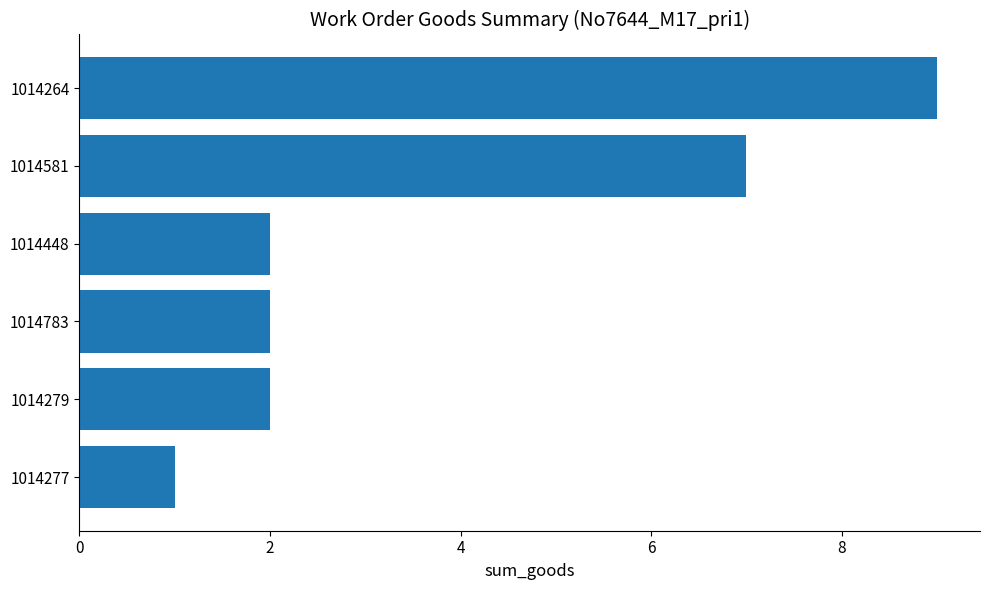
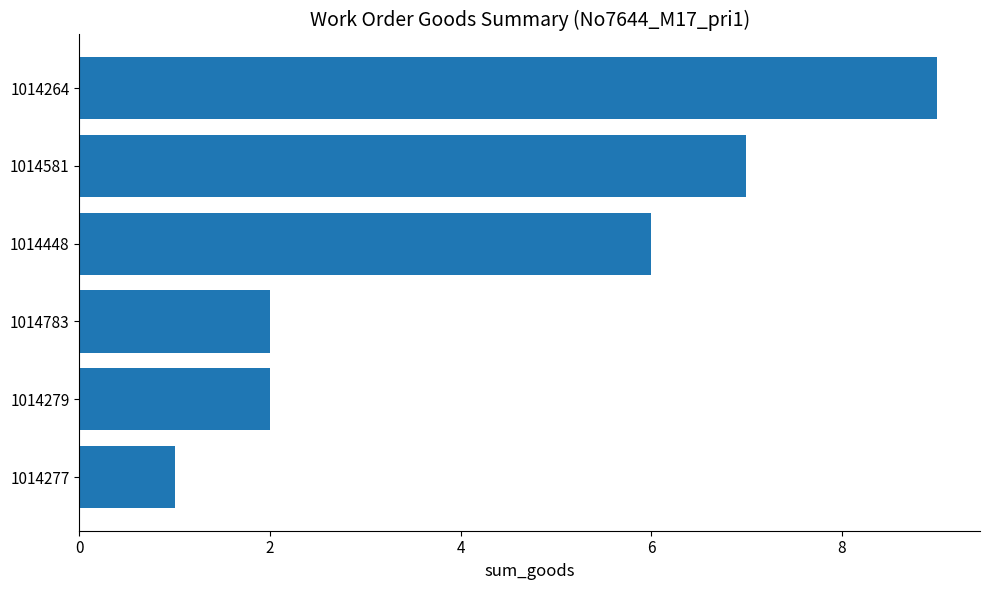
  {
    "1014264": 9,
    "1014581": 7,
-   "1014448": 2,
+   "1014448": 6,
    "1014783": 2,
    "1014279": 2,
    "1014277": 1
  }
